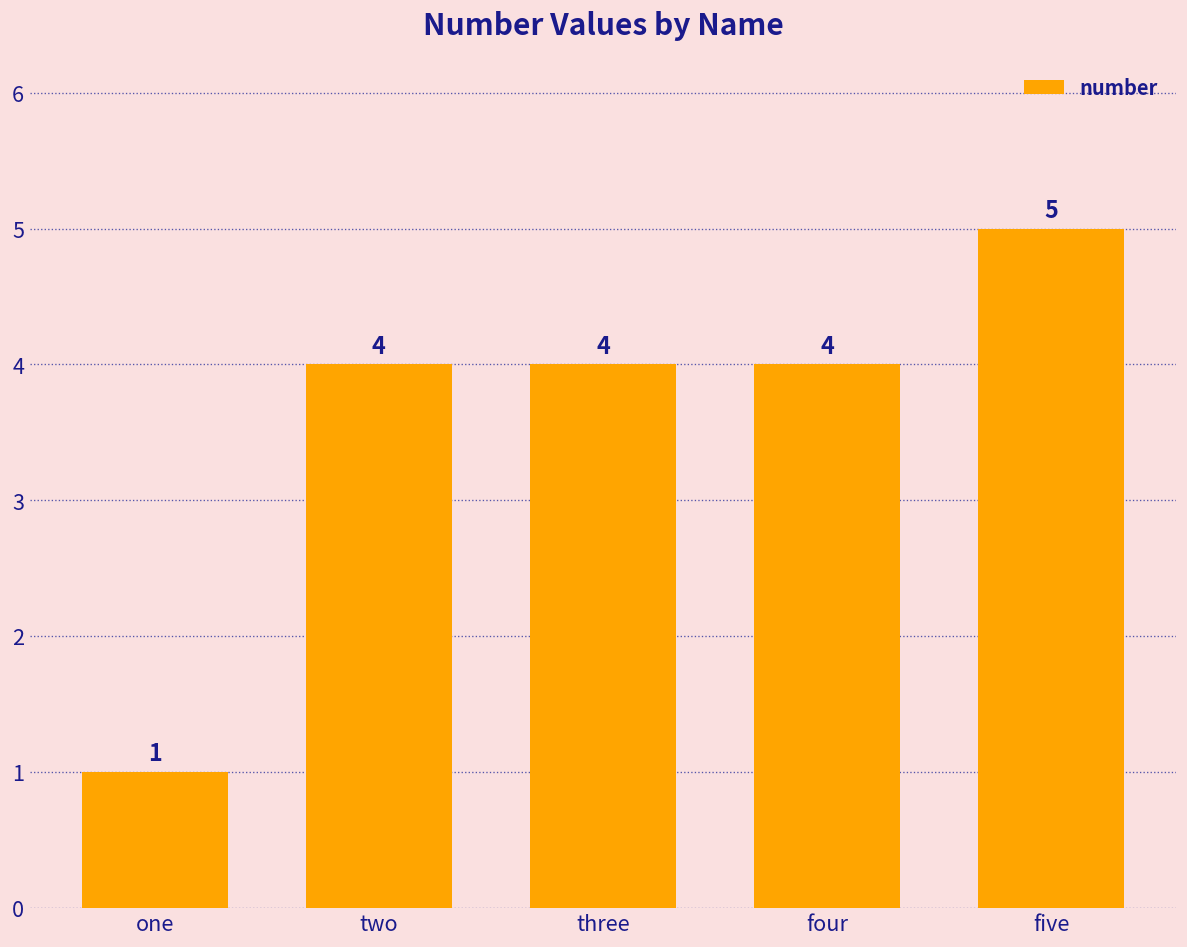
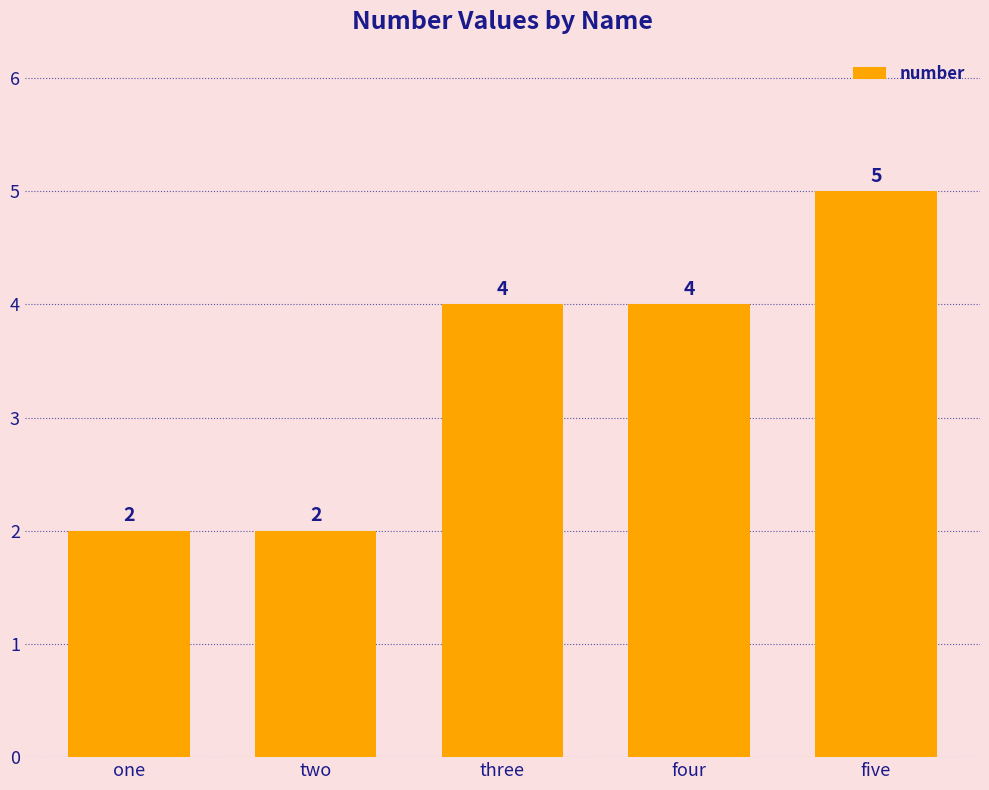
  {
-   "one": 1,
-   "two": 4,
+   "one": 2,
+   "two": 2,
    "three": 4,
    "four": 4,
    "five": 5
  }
